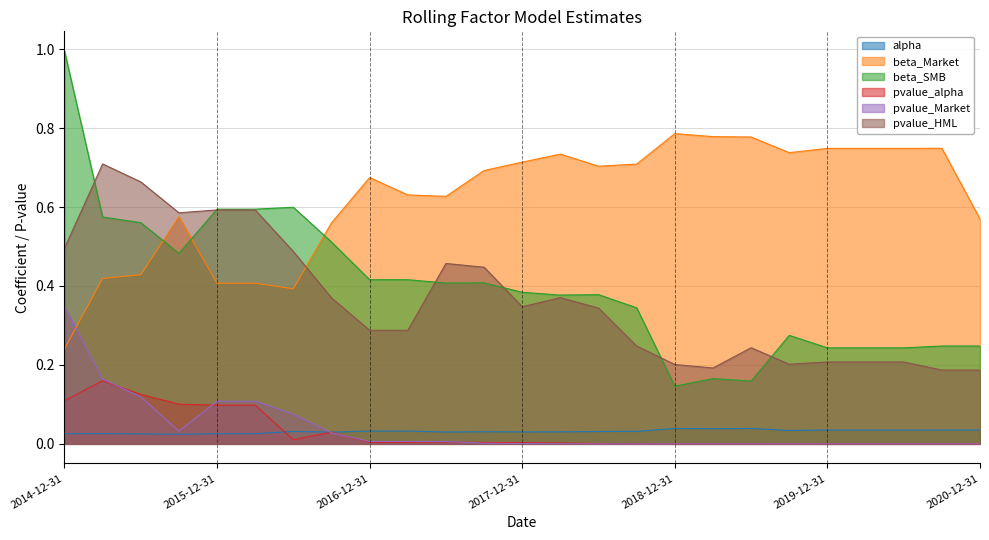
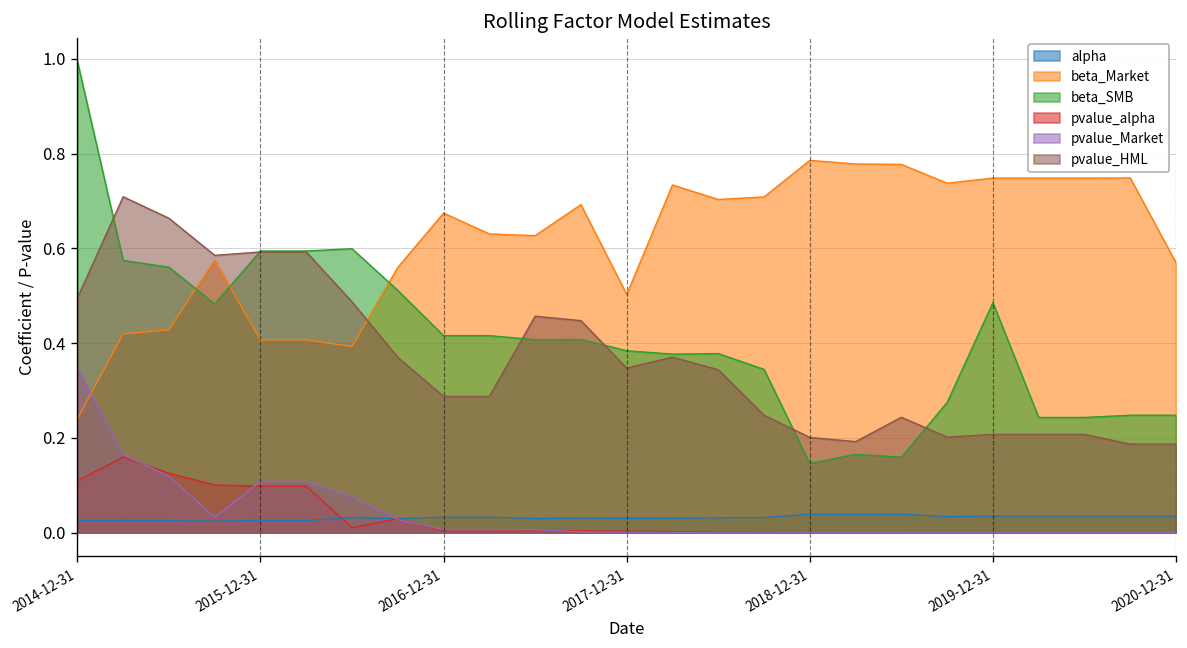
  {
    "alpha": {
      "2014-12-31": 0.03,
      "2015-12-31": 0.03,
      "2016-12-31": 0.03,
      "2017-12-31": 0.03,
      "2018-12-31": 0.04,
      "2019-12-31": 0.03,
      "2020-12-31": 0.04
    },
    "beta_Market": {
      "2014-12-31": 0.24,
      "2015-12-31": 0.41,
      "2016-12-31": 0.67,
-     "2017-12-31": 0.71,
+     "2017-12-31": 0.50,
      "2018-12-31": 0.79,
      "2019-12-31": 0.75,
      "2020-12-31": 0.57
    },
    "beta_SMB": {
      "2014-12-31": 1.00,
      "2016-12-31": 0.42,
      "2017-12-31": 0.38,
      "2018-12-31": 0.15,
-     "2019-12-31": 0.24,
+     "2019-12-31": 0.49,
      "2020-12-31": 0.25
    },
    "pvalue_alpha": {
      "2014-12-31": 0.11,
      "2015-12-31": 0.10
    },
    "pvalue_Market": {
      "2014-12-31": 0.35,
      "2015-12-31": 0.11
    },
    "pvalue_HML": {
      "2014-12-31": 0.50,
      "2016-12-31": 0.29,
      "2017-12-31": 0.35,
      "2018-12-31": 0.20,
      "2019-12-31": 0.21,
      "2020-12-31": 0.19
    }
  }
